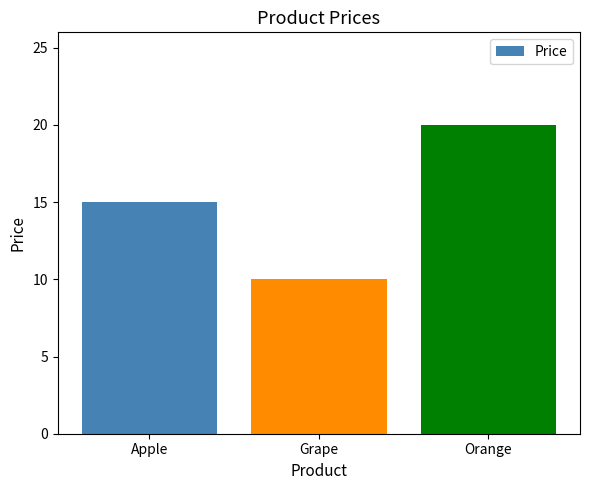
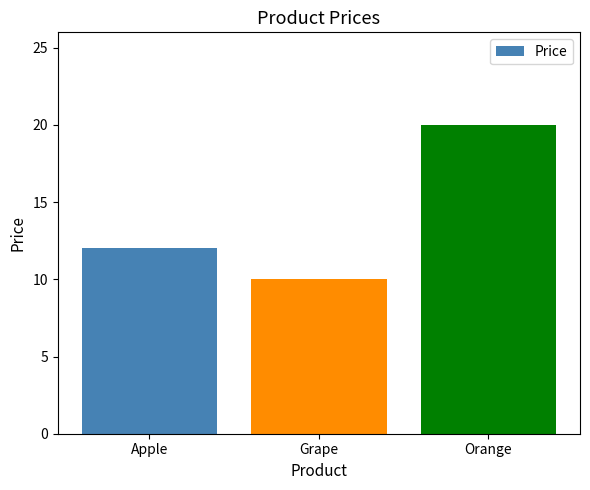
  {
-   "Apple": 15,
+   "Apple": 12,
    "Grape": 10,
    "Orange": 20
  }
